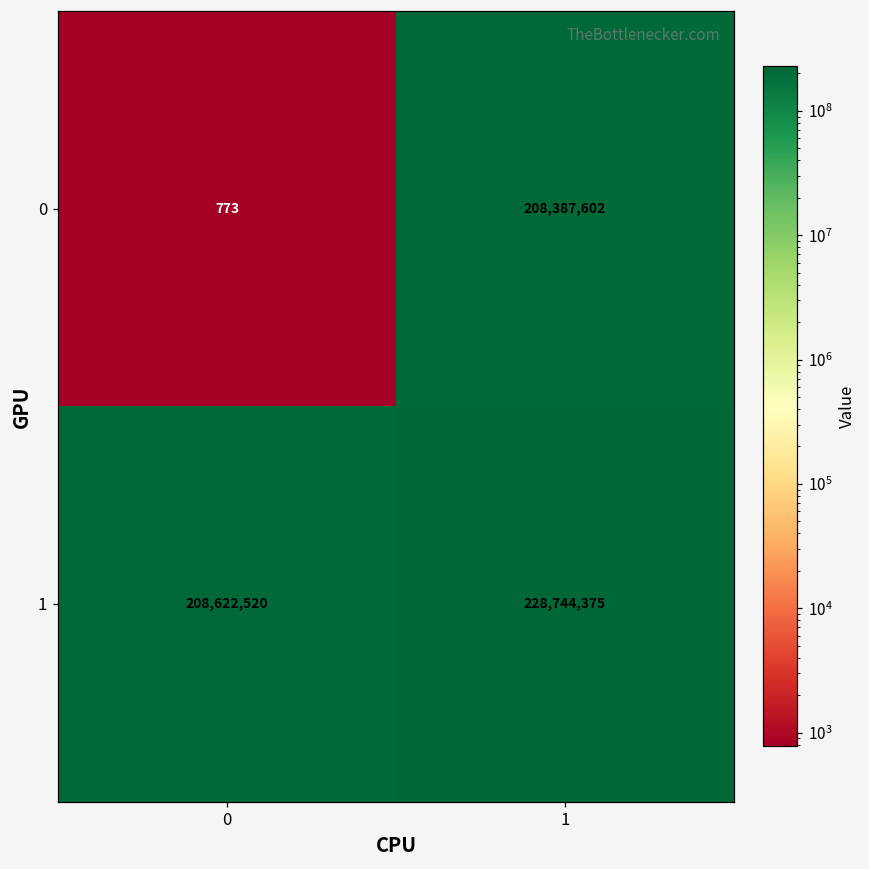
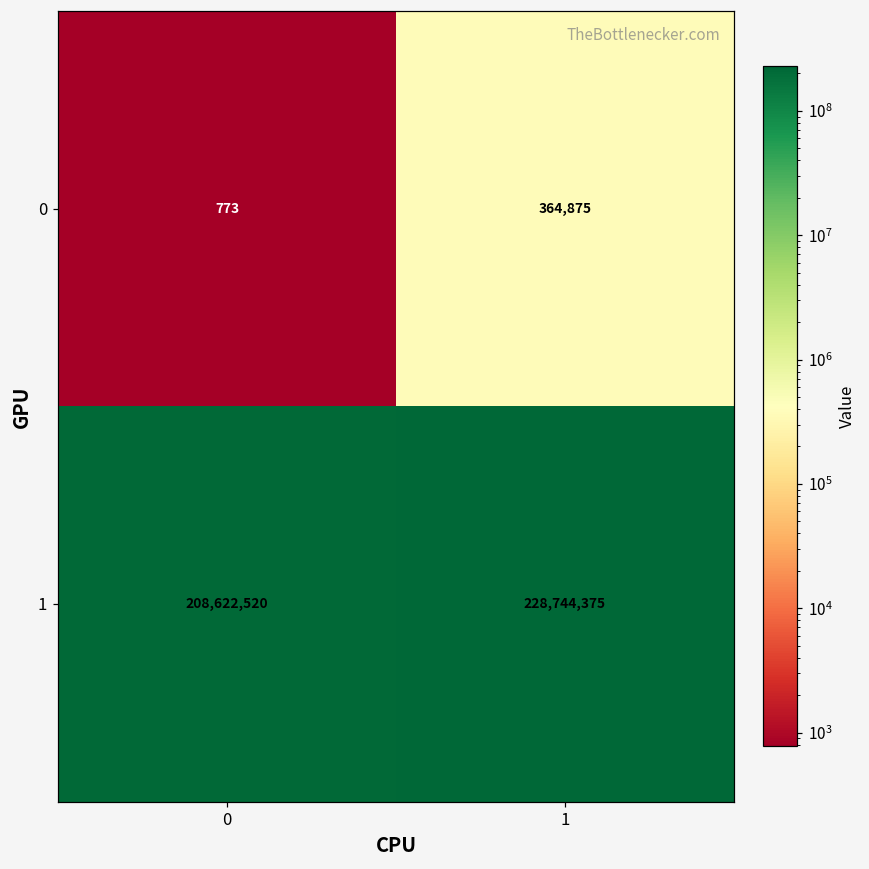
  {
    "0": {
      "0": "773",
-     "1": "208,387,602"
+     "1": "364,875"
    },
    "1": {
      "0": "208,622,520",
      "1": "228,744,375"
    }
  }
